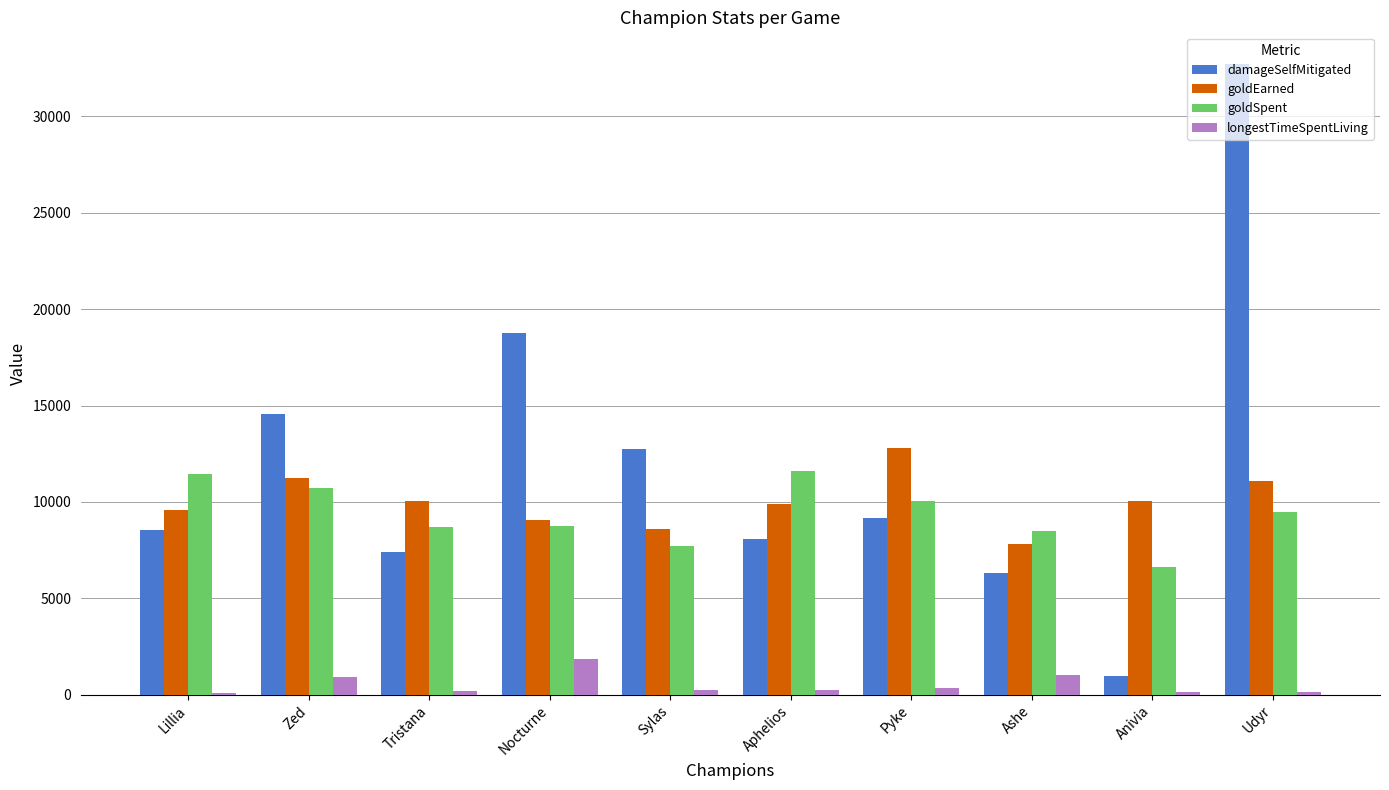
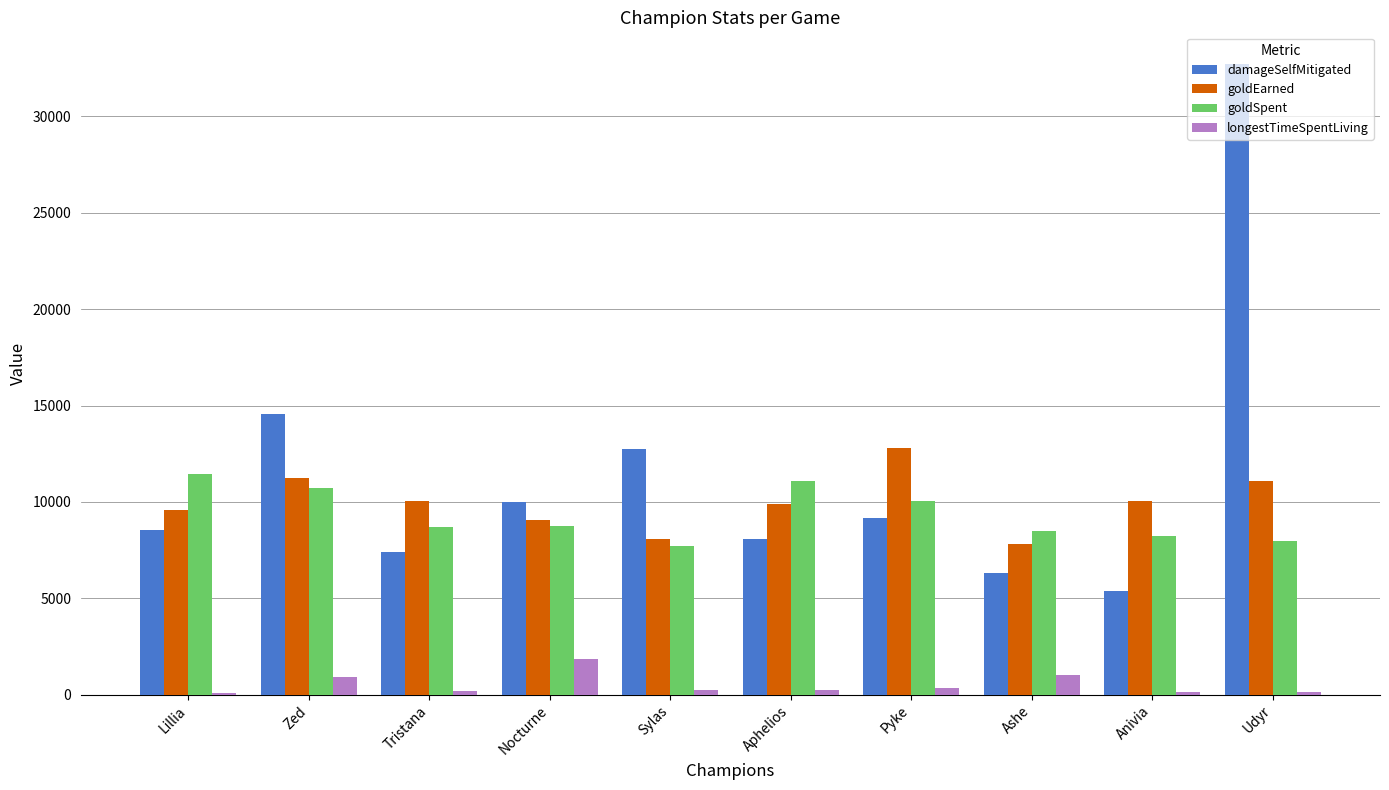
  {
    "damageSelfMitigated": {
      "Lillia": 8600,
      "Zed": 14600,
      "Tristana": 7400,
-     "Nocturne": 18800,
+     "Nocturne": 10000,
      "Sylas": 12700,
      "Aphelios": 8100,
      "Pyke": 9100,
      "Ashe": 6300,
-     "Anivia": 1000
+     "Anivia": 5400
    },
    "goldEarned": {
      "Lillia": 9600,
      "Zed": 11200,
      "Tristana": 10000,
      "Nocturne": 9100,
-     "Sylas": 8600,
+     "Sylas": 8100,
      "Aphelios": 9900,
      "Pyke": 12800,
      "Ashe": 7800,
      "Anivia": 10000,
      "Udyr": 11100
    },
    "goldSpent": {
      "Lillia": 11400,
      "Zed": 10700,
      "Tristana": 8700,
      "Nocturne": 8800,
      "Sylas": 7700,
-     "Aphelios": 11600,
+     "Aphelios": 11100,
      "Pyke": 10100,
      "Ashe": 8500,
-     "Anivia": 6600,
-     "Udyr": 9500
+     "Anivia": 8300,
+     "Udyr": 8000
    },
    "longestTimeSpentLiving": {
      "Zed": 900,
      "Tristana": 200,
      "Nocturne": 1800,
      "Sylas": 200,
      "Aphelios": 200,
      "Pyke": 300,
      "Ashe": 1000,
      "Udyr": 100
    }
  }
